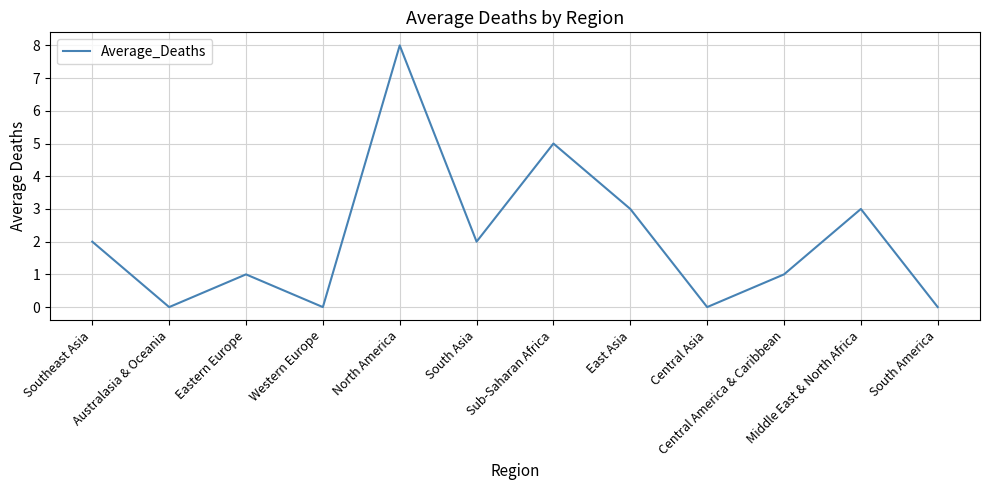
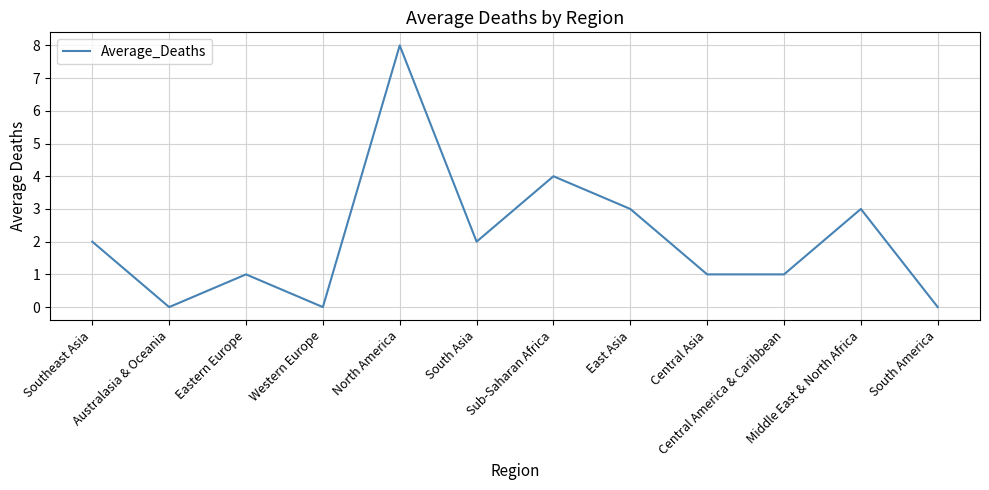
  {
    "Southeast Asia": 2,
    "Australasia & Oceania": 0,
    "Eastern Europe": 1,
    "Western Europe": 0,
    "North America": 8,
    "South Asia": 2,
-   "Sub-Saharan Africa": 5,
+   "Sub-Saharan Africa": 4,
    "East Asia": 3,
-   "Central Asia": 0,
+   "Central Asia": 1,
    "Central America & Caribbean": 1,
    "Middle East & North Africa": 3,
    "South America": 0
  }
